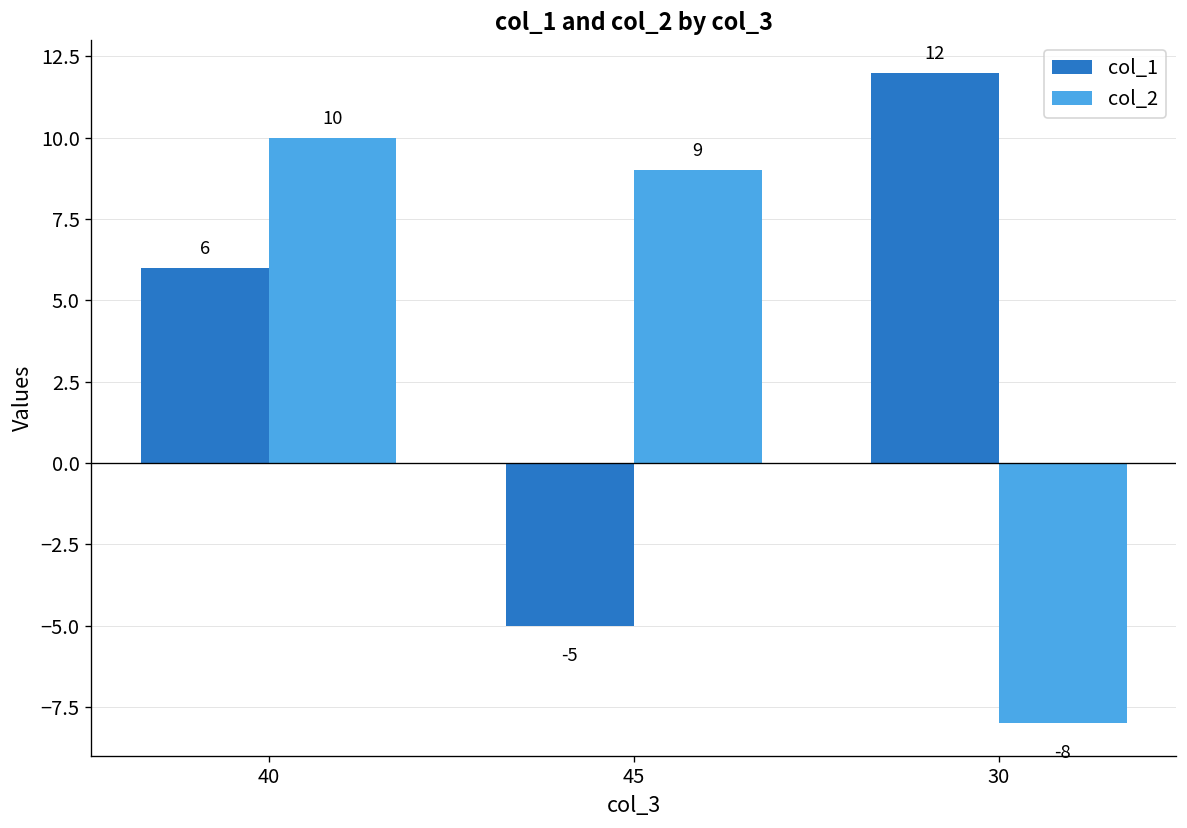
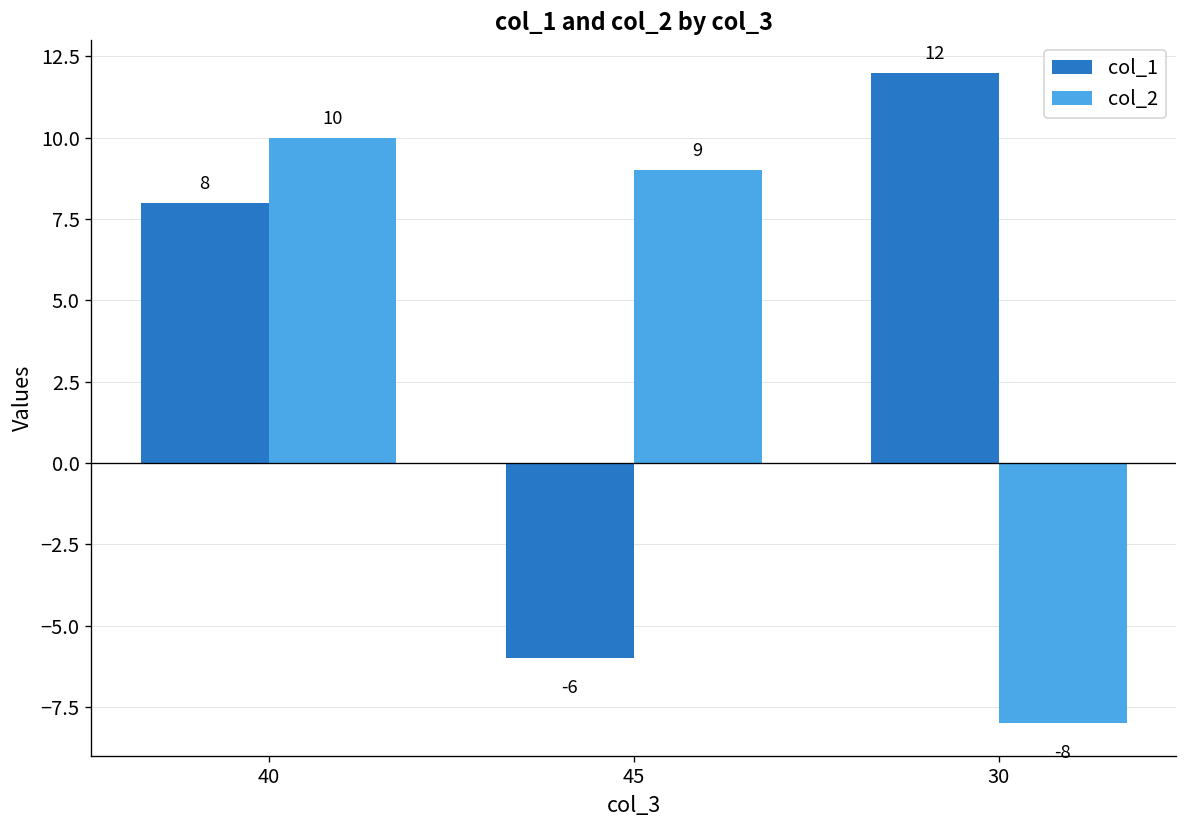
  {
    "col_1": {
-     "40": 6,
-     "45": -5,
+     "40": 8,
+     "45": -6,
      "30": 12
    },
    "col_2": {
      "40": 10,
      "45": 9,
      "30": -8
    }
  }
